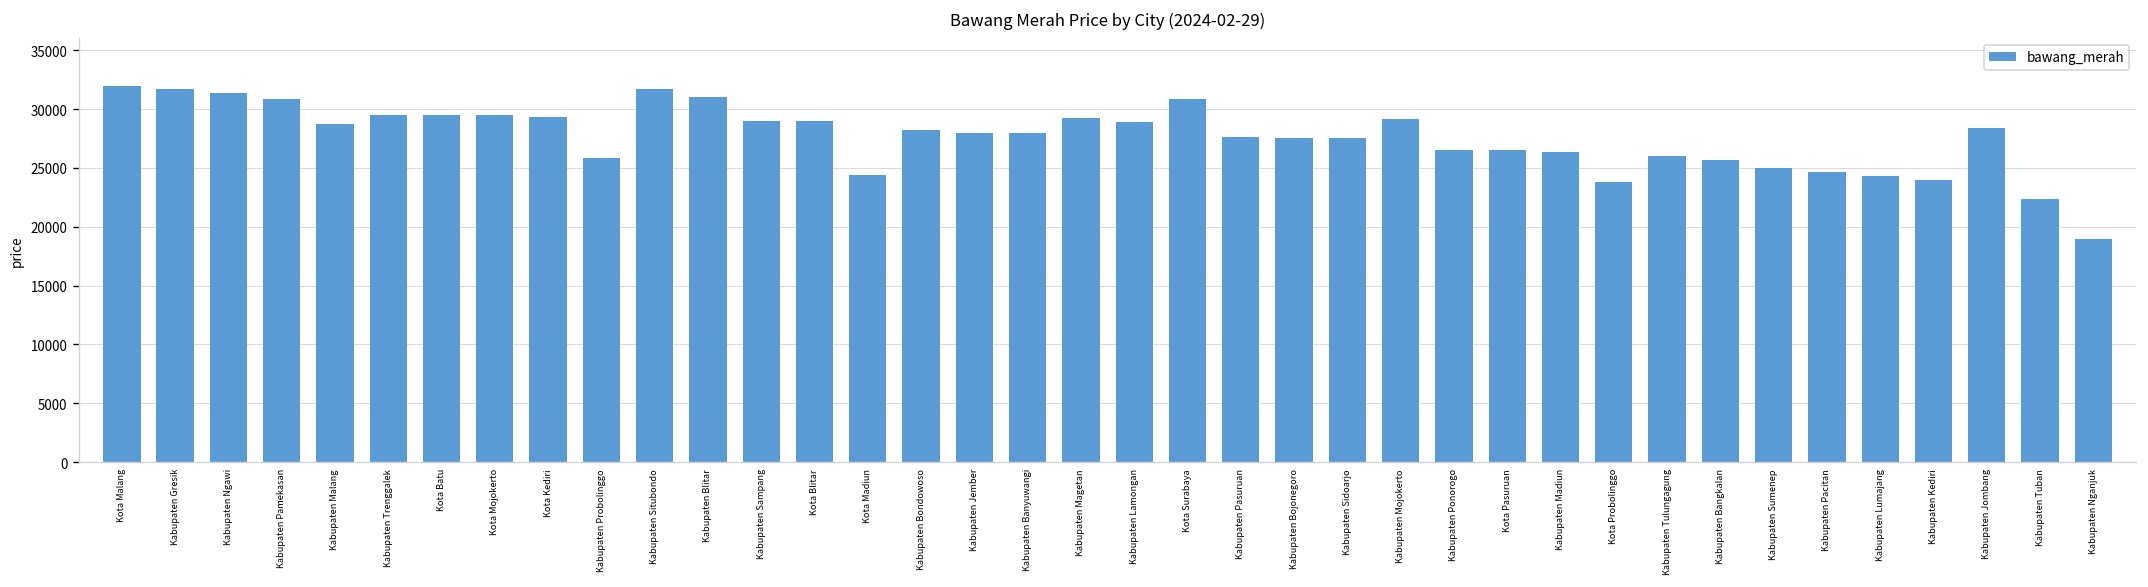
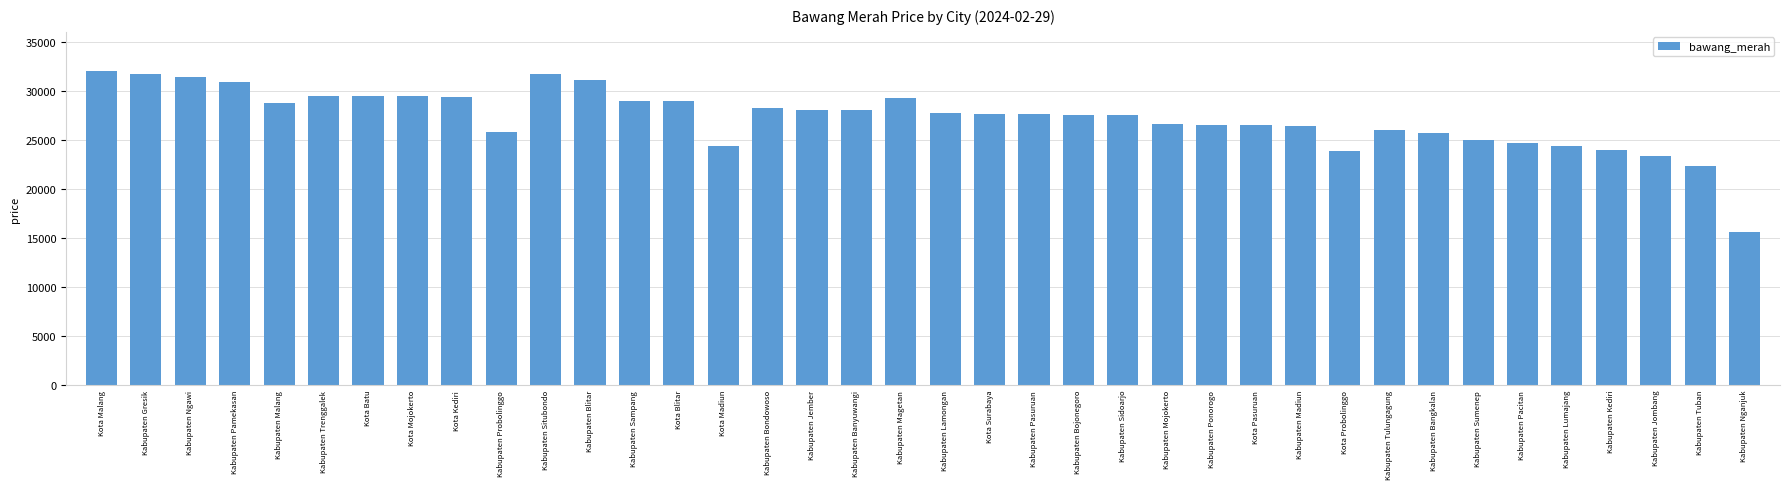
  {
    "Kota Malang": 32000,
    "Kabupaten Gresik": 32000,
    "Kabupaten Ngawi": 31000,
    "Kabupaten Pamekasan": 31000,
    "Kabupaten Malang": 29000,
    "Kabupaten Trenggalek": 30000,
    "Kota Batu": 30000,
    "Kota Mojokerto": 30000,
    "Kota Kediri": 29000,
    "Kabupaten Probolinggo": 26000,
    "Kabupaten Situbondo": 32000,
    "Kabupaten Blitar": 31000,
    "Kabupaten Sampang": 29000,
    "Kota Blitar": 29000,
    "Kota Madiun": 24000,
    "Kabupaten Bondowoso": 28000,
    "Kabupaten Jember": 28000,
    "Kabupaten Banyuwangi": 28000,
    "Kabupaten Magetan": 29000,
-   "Kabupaten Lamongan": 29000,
-   "Kota Surabaya": 31000,
+   "Kabupaten Lamongan": 28000,
+   "Kota Surabaya": 28000,
    "Kabupaten Pasuruan": 28000,
    "Kabupaten Bojonegoro": 28000,
    "Kabupaten Sidoarjo": 28000,
-   "Kabupaten Mojokerto": 29000,
+   "Kabupaten Mojokerto": 27000,
    "Kabupaten Ponorogo": 27000,
    "Kota Pasuruan": 27000,
    "Kabupaten Madiun": 26000,
    "Kota Probolinggo": 24000,
    "Kabupaten Tulungagung": 26000,
    "Kabupaten Bangkalan": 26000,
    "Kabupaten Sumenep": 25000,
    "Kabupaten Pacitan": 25000,
    "Kabupaten Lumajang": 24000,
    "Kabupaten Kediri": 24000,
-   "Kabupaten Jombang": 28000,
+   "Kabupaten Jombang": 23000,
    "Kabupaten Tuban": 22000,
-   "Kabupaten Nganjuk": 19000
+   "Kabupaten Nganjuk": 16000
  }
